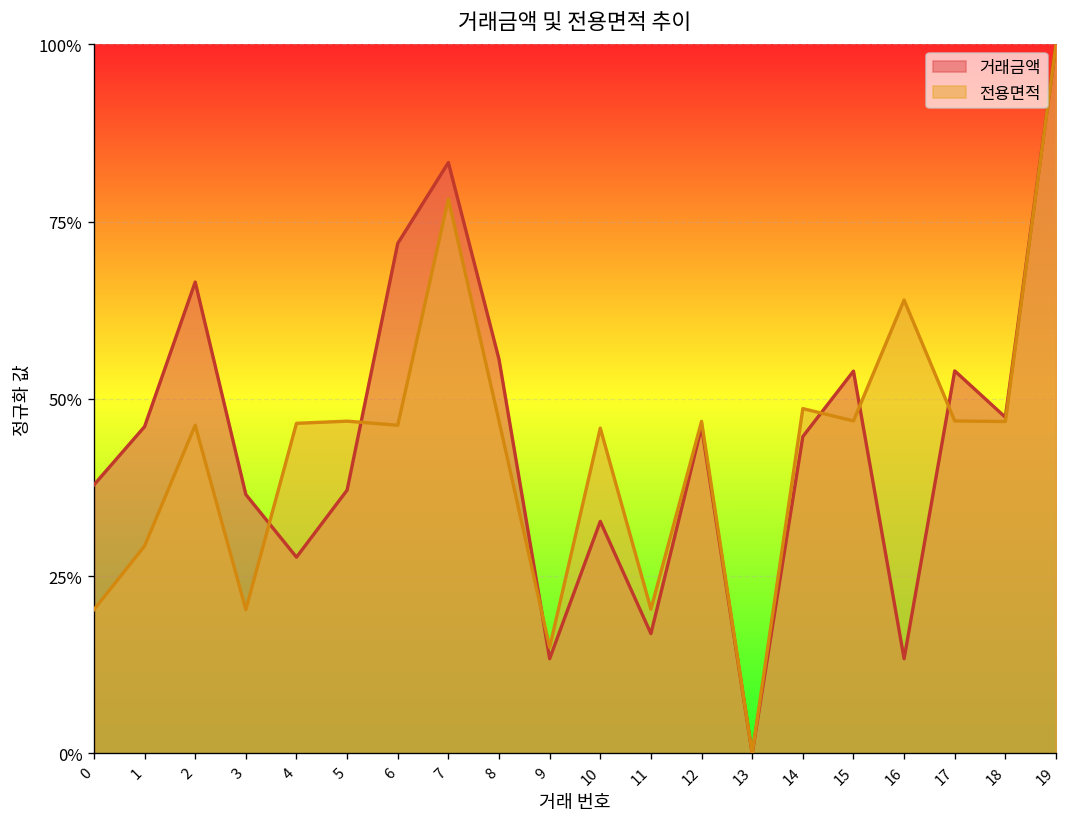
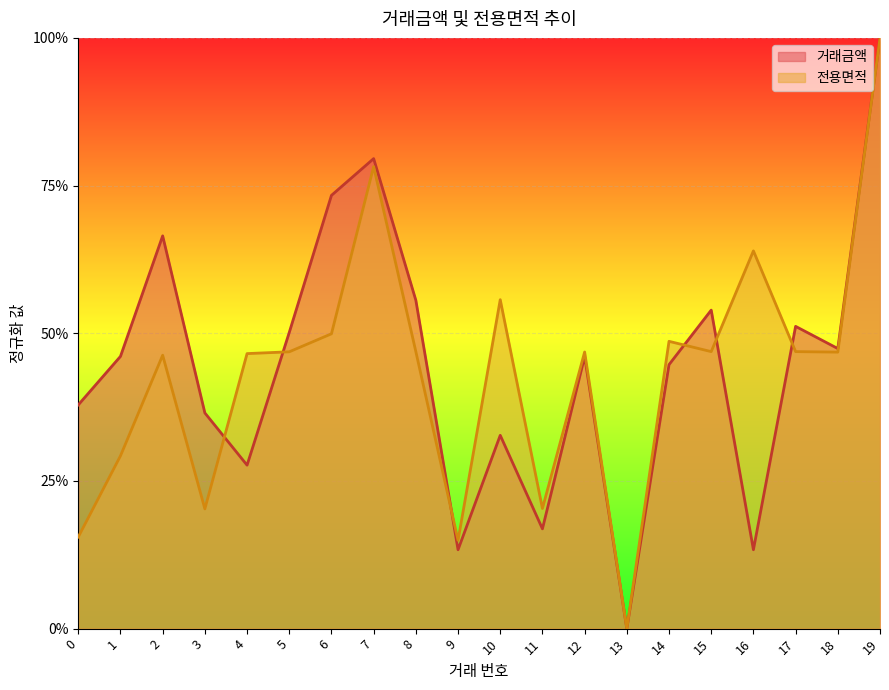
  {
    "거래금액": {
      "0": "38%",
      "1": "46%",
      "2": "66%",
      "3": "37%",
      "4": "28%",
-     "5": "37%",
-     "6": "72%",
-     "7": "83%",
+     "5": "50%",
+     "6": "73%",
+     "7": "80%",
      "8": "56%",
      "9": "13%",
      "10": "33%",
      "11": "17%",
      "12": "46%",
      "14": "45%",
      "15": "54%",
      "16": "13%",
-     "17": "54%",
+     "17": "51%",
      "18": "47%"
    },
    "전용면적": {
-     "0": "20%",
+     "0": "16%",
      "1": "29%",
      "2": "46%",
      "3": "20%",
      "4": "47%",
      "5": "47%",
-     "6": "46%",
+     "6": "50%",
      "7": "78%",
      "8": "47%",
      "9": "15%",
-     "10": "46%",
+     "10": "56%",
      "11": "20%",
      "12": "47%",
      "14": "49%",
      "15": "47%",
      "16": "64%",
      "17": "47%",
      "18": "47%"
    }
  }
